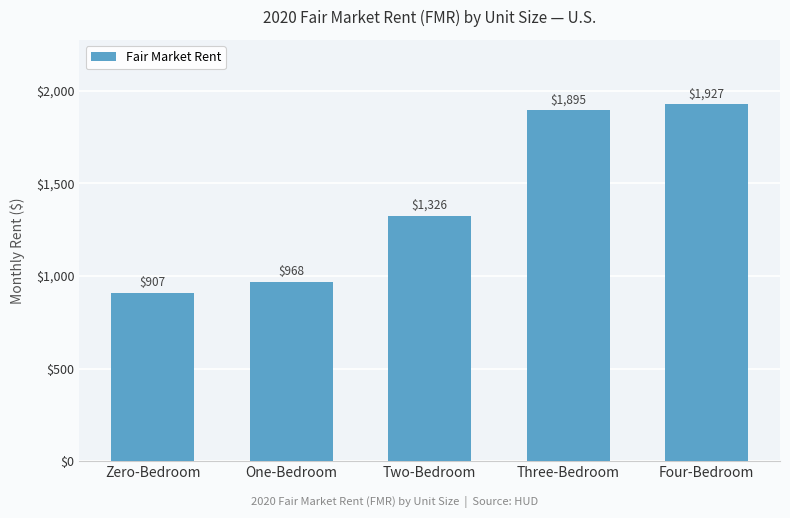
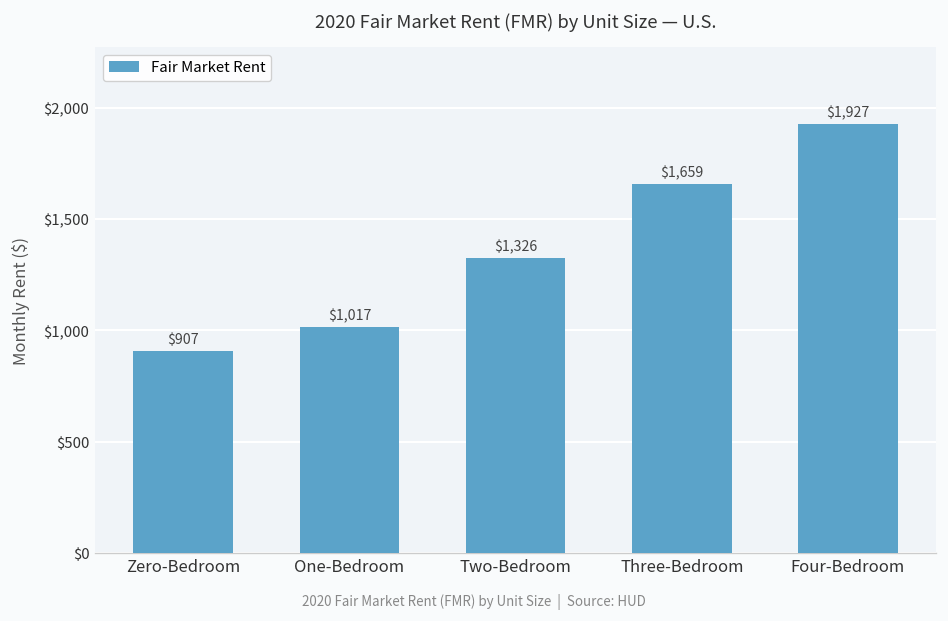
  {
    "Zero-Bedroom": "$907",
-   "One-Bedroom": "$968",
+   "One-Bedroom": "$1,017",
    "Two-Bedroom": "$1,326",
-   "Three-Bedroom": "$1,895",
+   "Three-Bedroom": "$1,659",
    "Four-Bedroom": "$1,927"
  }
